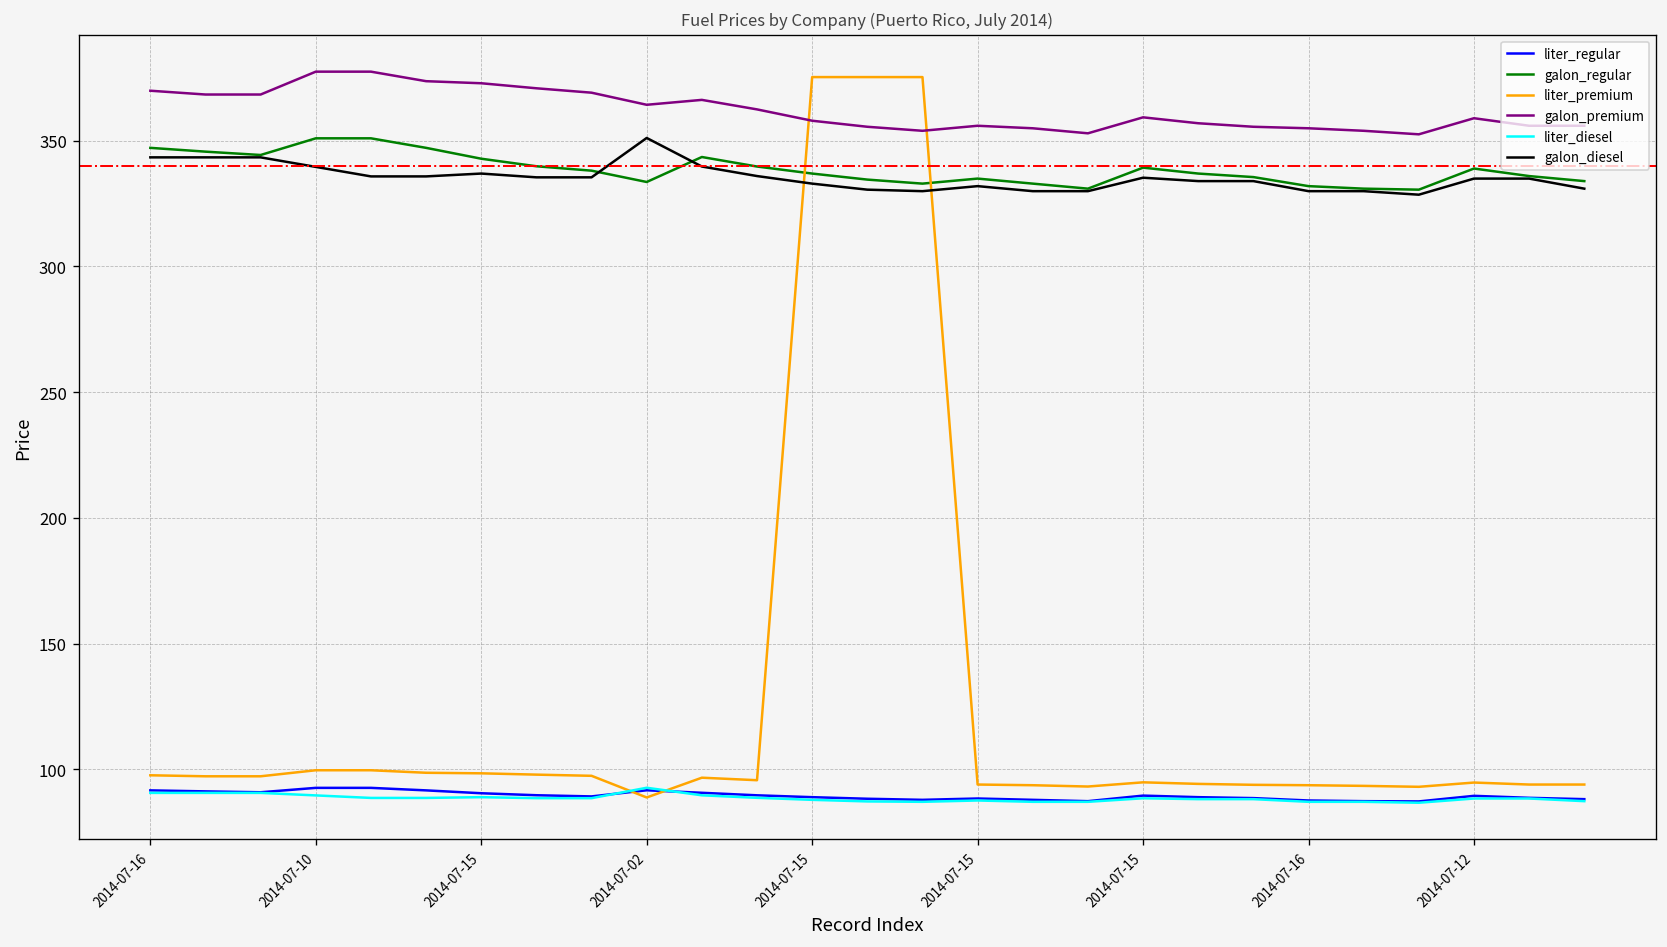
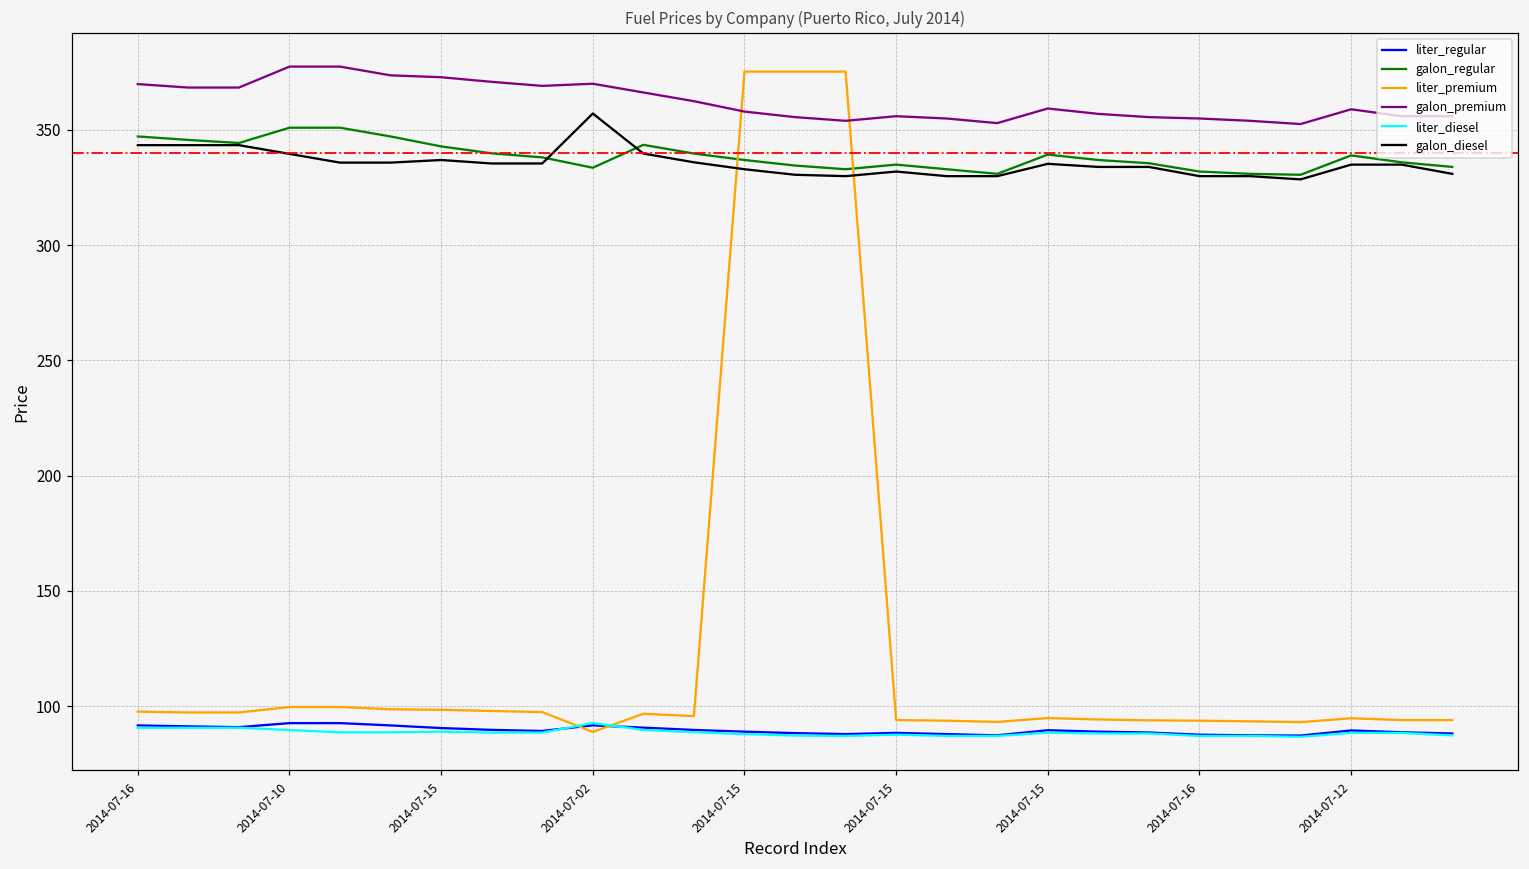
  {
    "galon_regular": {
      "2014-07-02": 334
    },
    "liter_premium": {
      "2014-07-02": 89
    },
    "galon_premium": {
-     "2014-07-02": 364
+     "2014-07-02": 370
    },
    "galon_diesel": {
-     "2014-07-02": 351
+     "2014-07-02": 357
    }
  }
